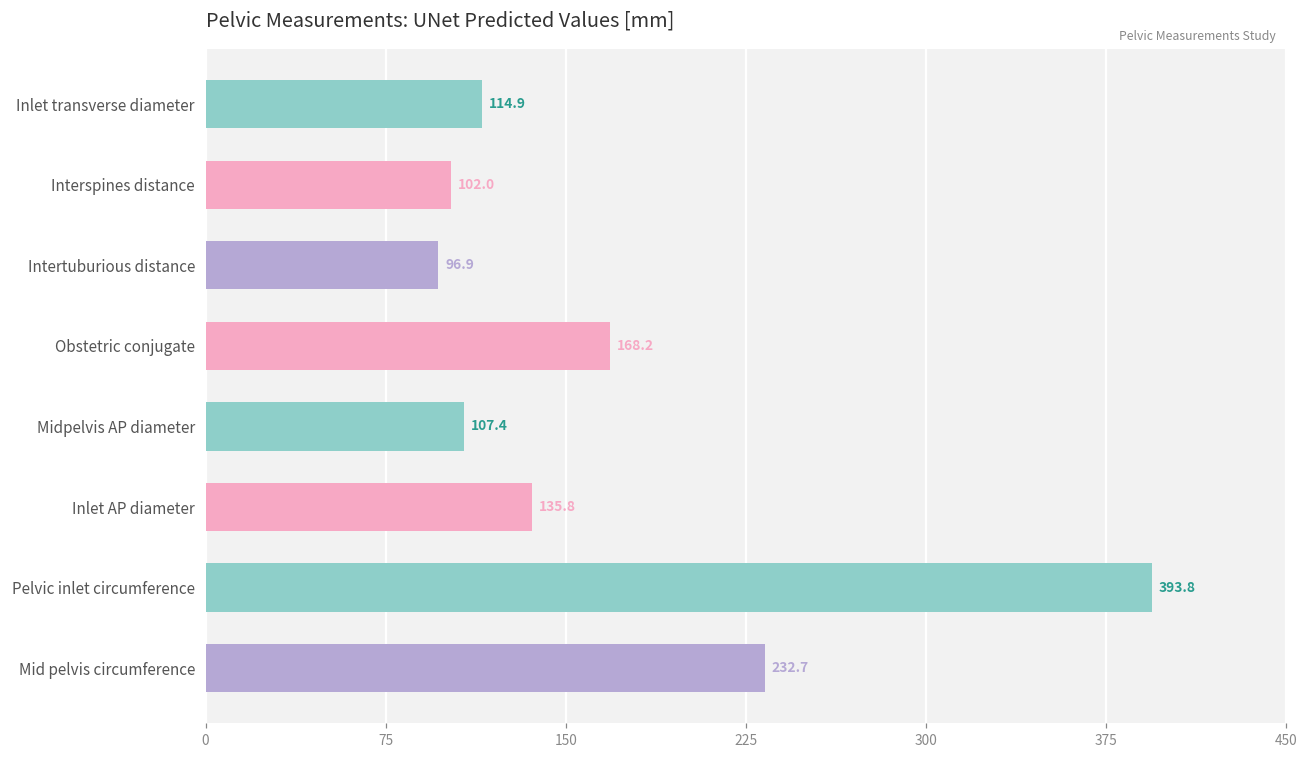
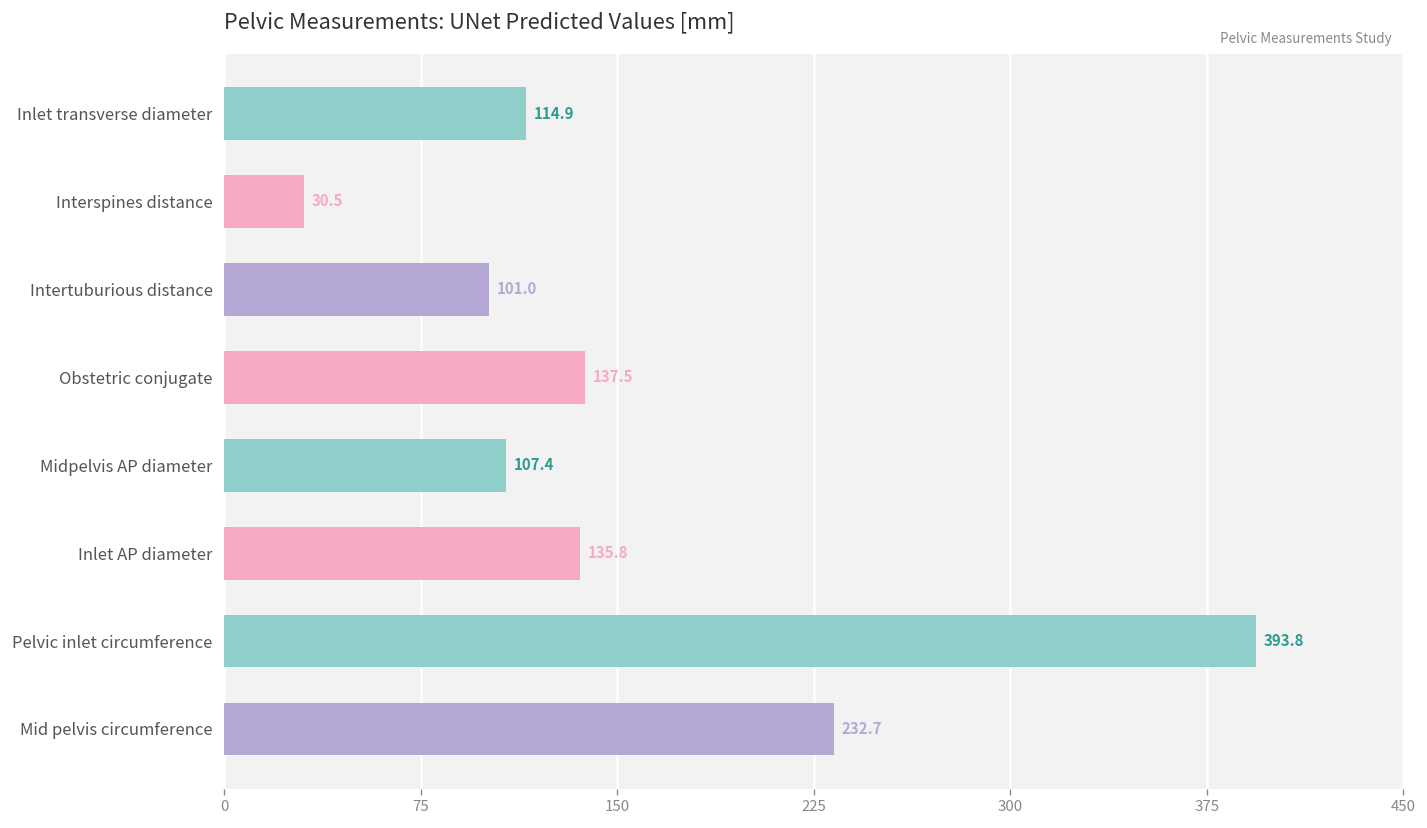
  {
    "Inlet transverse diameter": 114.9,
-   "Interspines distance": 102.0,
-   "Intertuburious distance": 96.9,
-   "Obstetric conjugate": 168.2,
+   "Interspines distance": 30.5,
+   "Intertuburious distance": 101.0,
+   "Obstetric conjugate": 137.5,
    "Midpelvis AP diameter": 107.4,
    "Inlet AP diameter": 135.8,
    "Pelvic inlet circumference": 393.8,
    "Mid pelvis circumference": 232.7
  }
